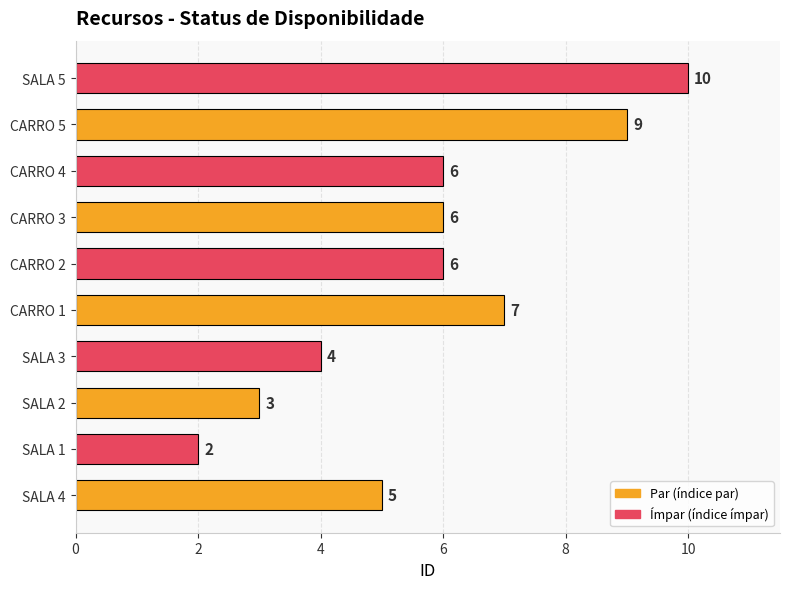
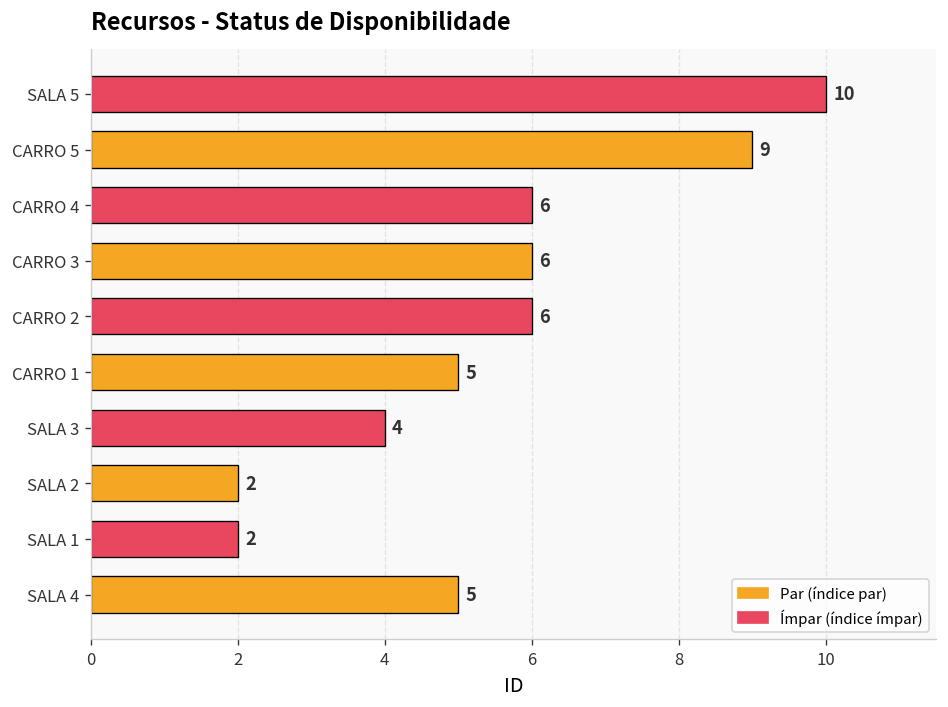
  {
    "SALA 5": 10,
    "CARRO 5": 9,
    "CARRO 4": 6,
    "CARRO 3": 6,
    "CARRO 2": 6,
-   "CARRO 1": 7,
+   "CARRO 1": 5,
    "SALA 3": 4,
-   "SALA 2": 3,
+   "SALA 2": 2,
    "SALA 1": 2,
    "SALA 4": 5
  }
